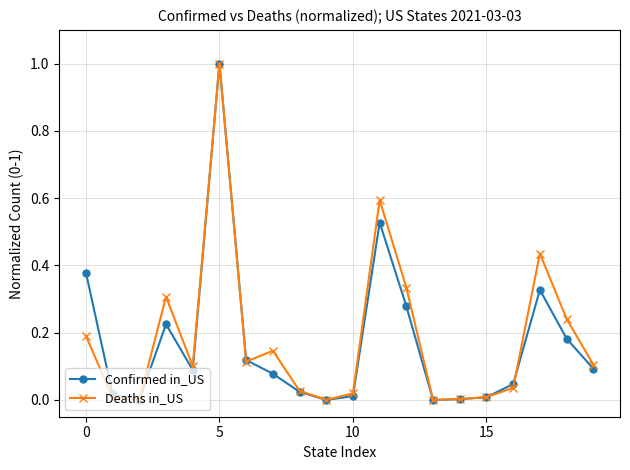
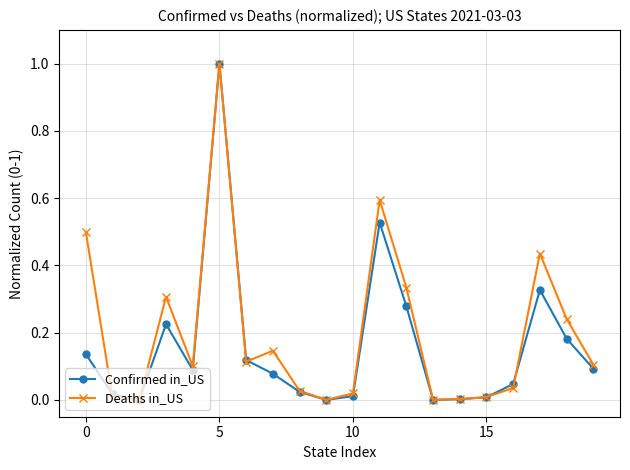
  {
    "Confirmed in_US": {
-     "0": 0.38,
+     "0": 0.14,
      "10": 0.01
    },
    "Deaths in_US": {
-     "0": 0.19,
+     "0": 0.50,
      "10": 0.02
    }
  }
